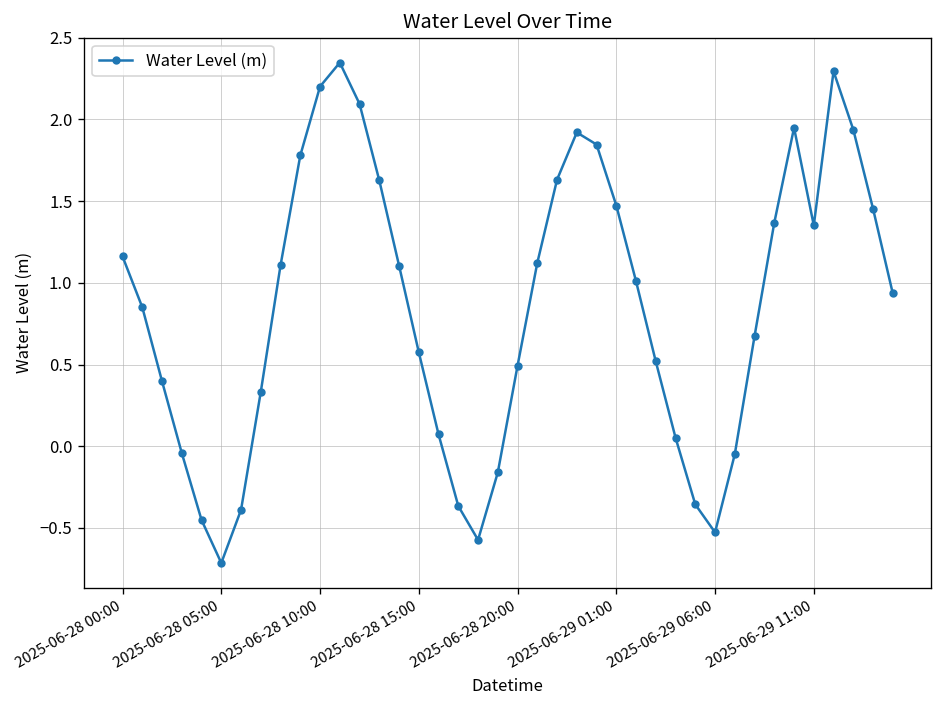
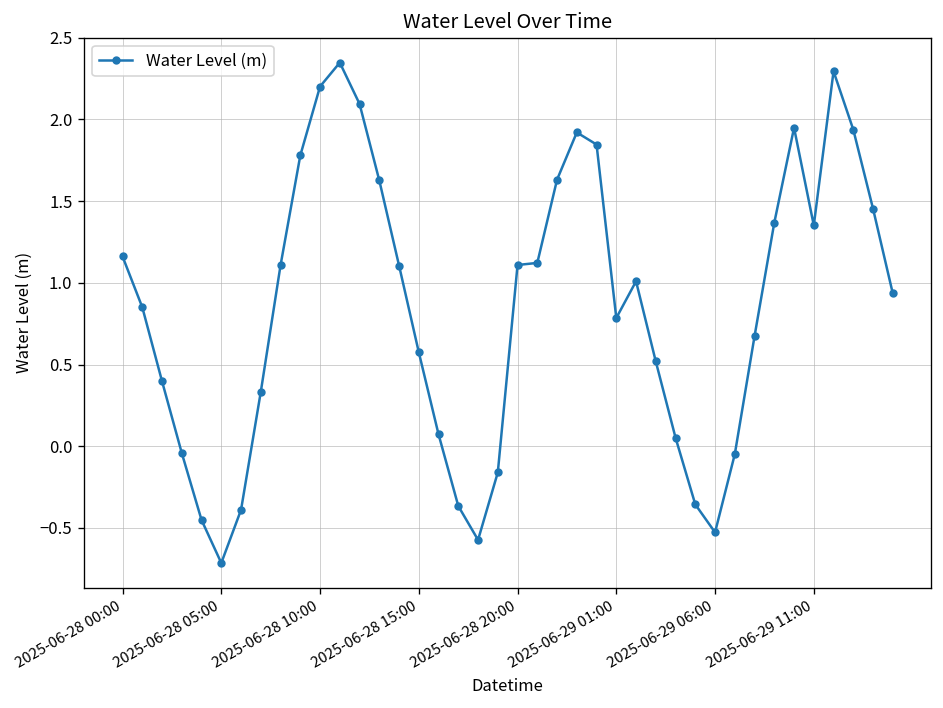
  {
    "2025-06-28 00:00": 1.16,
    "2025-06-28 05:00": -0.71,
    "2025-06-28 10:00": 2.20,
    "2025-06-28 15:00": 0.57,
-   "2025-06-28 20:00": 0.49,
-   "2025-06-29 01:00": 1.47,
+   "2025-06-28 20:00": 1.11,
+   "2025-06-29 01:00": 0.78,
    "2025-06-29 06:00": -0.53,
    "2025-06-29 11:00": 1.35
  }
